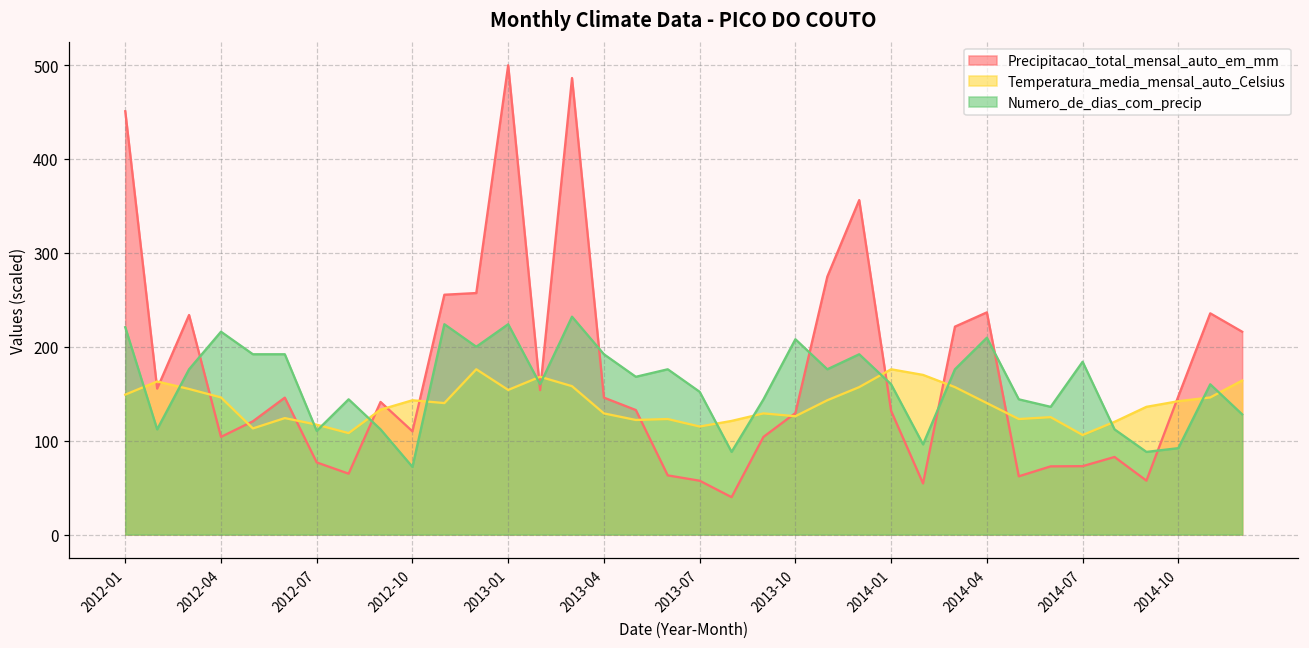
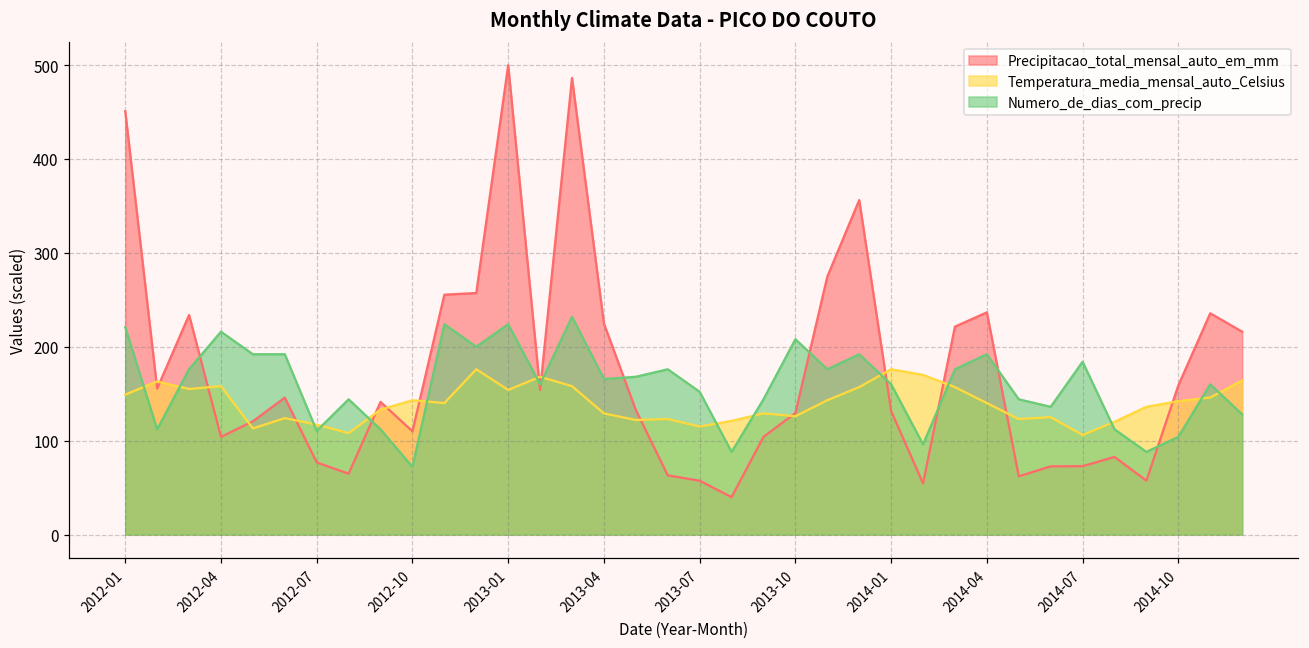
  {
    "Precipitacao_total_mensal_auto_em_mm": {
      "2012-01": 450,
      "2012-04": 100,
      "2012-07": 80,
      "2012-10": 110,
      "2013-01": 500,
-     "2013-04": 150,
+     "2013-04": 220,
      "2013-07": 60,
      "2013-10": 130,
      "2014-01": 130,
      "2014-04": 240,
      "2014-07": 70,
-     "2014-10": 150
+     "2014-10": 160
    },
    "Temperatura_media_mensal_auto_Celsius": {
      "2012-01": 150,
-     "2012-04": 150,
+     "2012-04": 160,
      "2012-07": 120,
      "2012-10": 140,
      "2013-01": 150,
      "2013-04": 130,
      "2013-07": 120,
      "2013-10": 130,
      "2014-01": 180,
      "2014-04": 140,
      "2014-07": 110,
      "2014-10": 140
    },
    "Numero_de_dias_com_precip": {
      "2012-01": 220,
      "2012-04": 220,
      "2012-07": 110,
      "2012-10": 70,
      "2013-01": 220,
-     "2013-04": 190,
+     "2013-04": 170,
      "2013-07": 150,
      "2013-10": 210,
      "2014-01": 160,
-     "2014-04": 210,
+     "2014-04": 190,
      "2014-07": 180,
-     "2014-10": 90
+     "2014-10": 100
    }
  }
